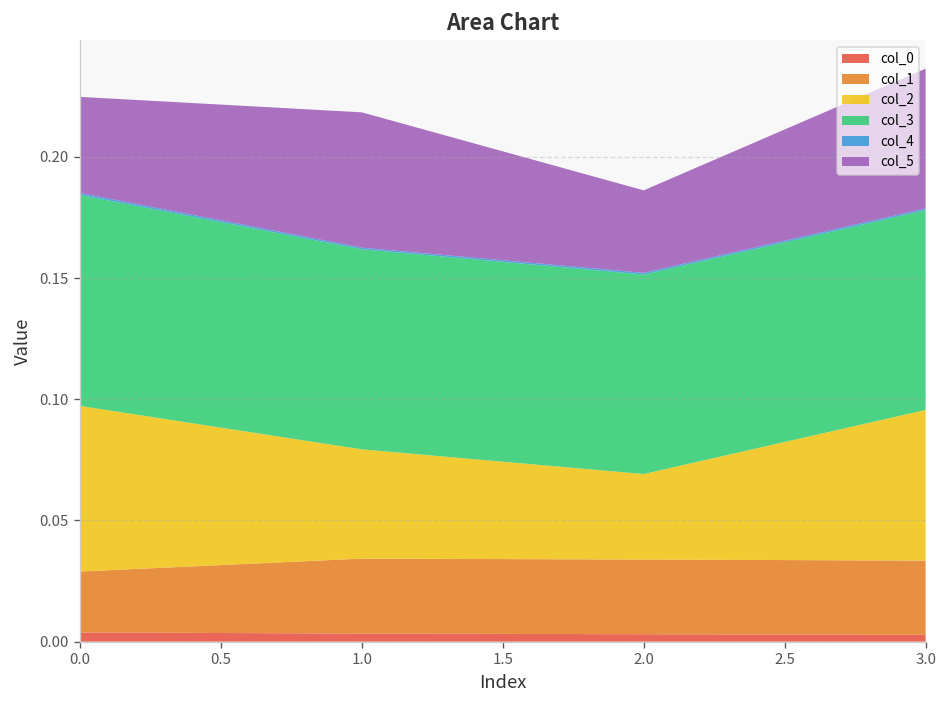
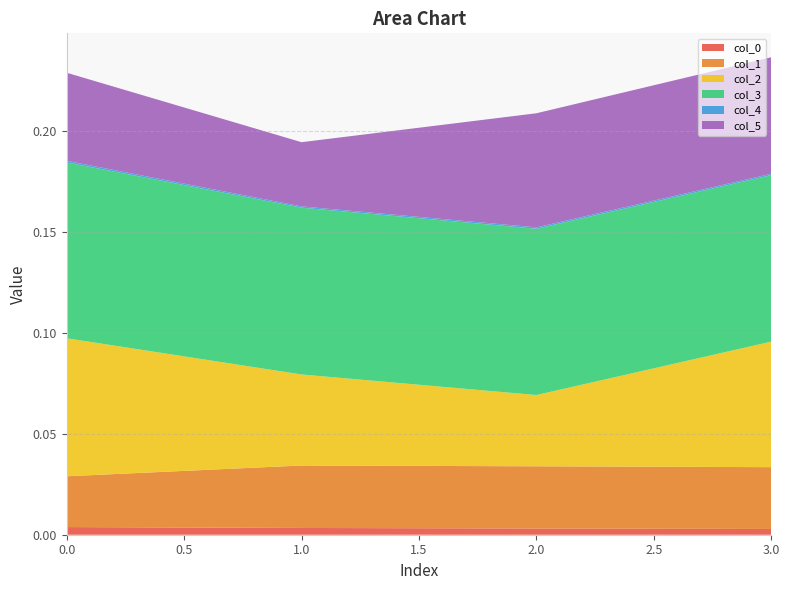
  {
    "col_2": {
      "0.0": 0.068,
      "1.0": 0.045,
      "2.0": 0.035,
      "3.0": 0.062
    },
    "col_5": {
-     "0.0": 0.040,
-     "1.0": 0.056,
-     "2.0": 0.034,
+     "0.0": 0.044,
+     "1.0": 0.032,
+     "2.0": 0.056,
      "3.0": 0.058
    }
  }
